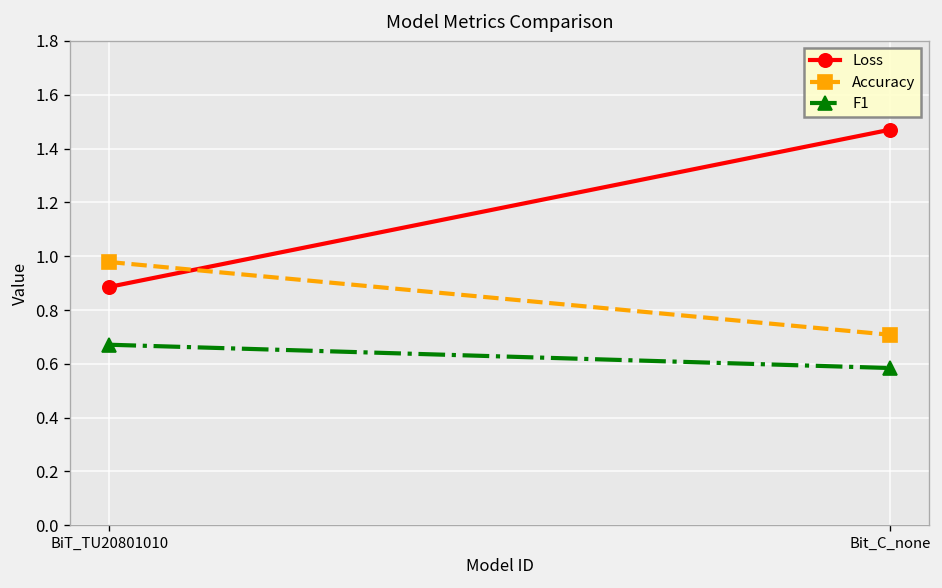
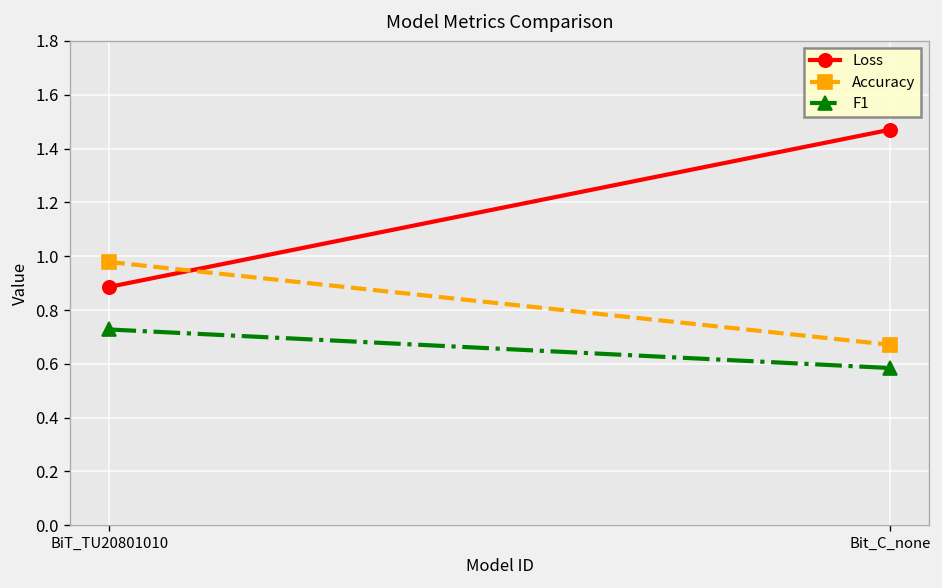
  {
    "Loss": {
      "BiT_TU20801010": 0.89,
      "Bit_C_none": 1.47
    },
    "Accuracy": {
      "BiT_TU20801010": 0.98,
-     "Bit_C_none": 0.71
+     "Bit_C_none": 0.67
    },
    "F1": {
-     "BiT_TU20801010": 0.67,
+     "BiT_TU20801010": 0.73,
      "Bit_C_none": 0.58
    }
  }
